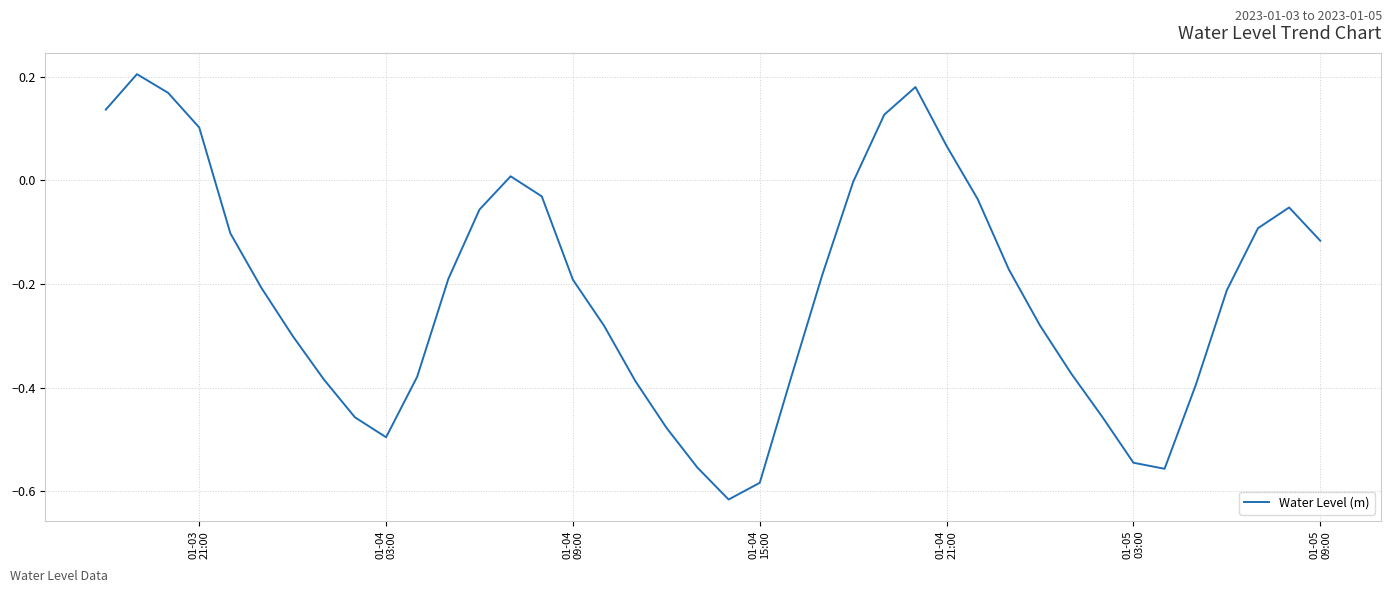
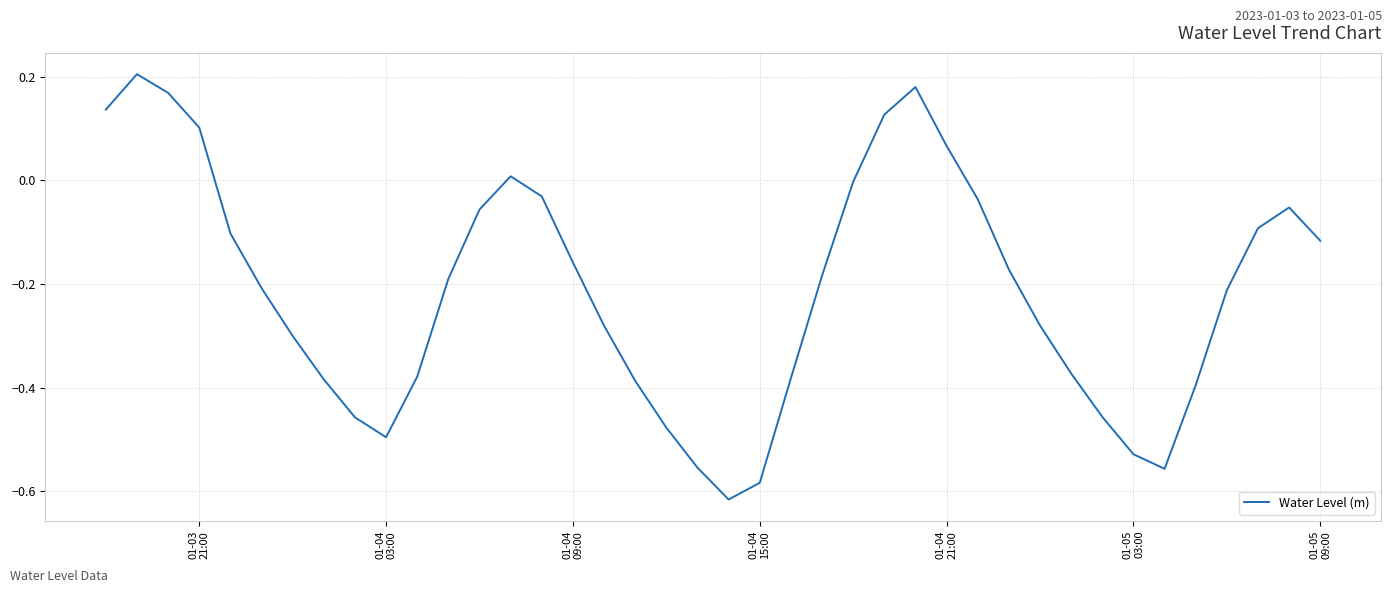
  {
    "01-03 21:00": 0.10,
    "01-04 03:00": -0.50,
-   "01-04 09:00": -0.19,
+   "01-04 09:00": -0.16,
    "01-04 15:00": -0.58,
    "01-04 21:00": 0.07,
-   "01-05 03:00": -0.54,
+   "01-05 03:00": -0.53,
    "01-05 09:00": -0.12
  }
